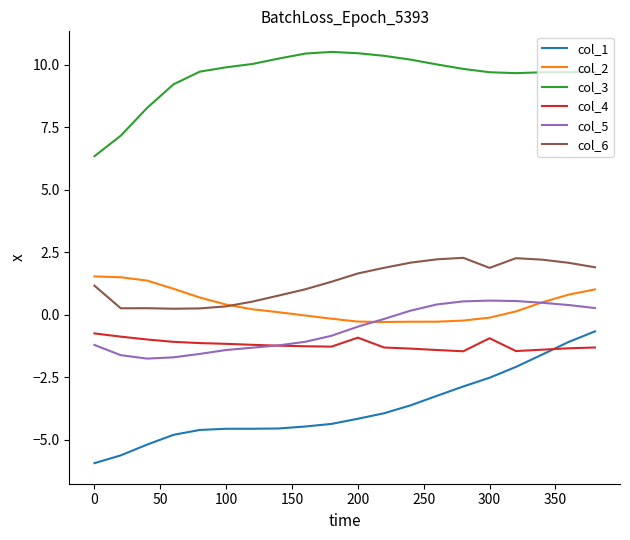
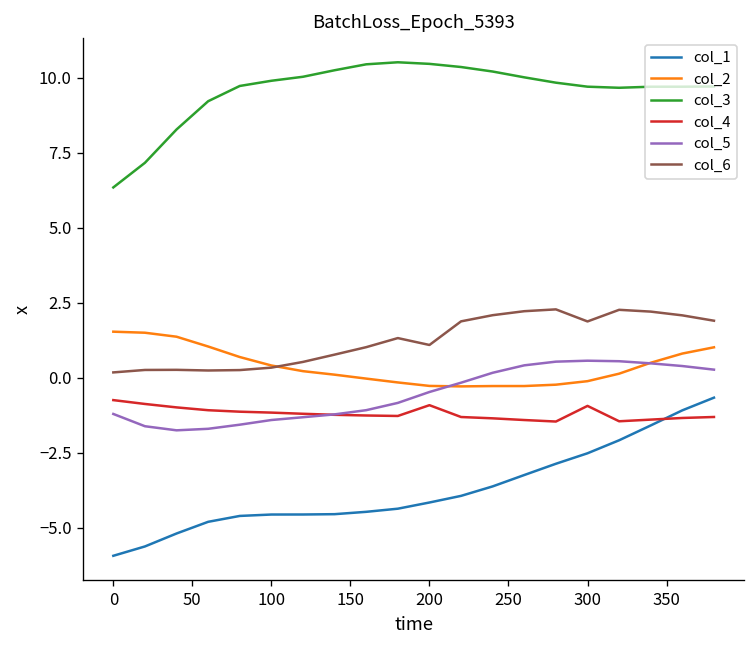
  {
    "col_1": {
      "0": -5.9,
      "100": -4.6,
      "200": -4.2,
      "300": -2.5
    },
    "col_2": {
      "0": 1.5,
      "200": -0.3,
      "300": -0.1
    },
    "col_3": {
      "0": 6.3,
      "100": 9.9,
      "200": 10.5,
      "300": 9.7
    },
    "col_4": {
      "0": -0.8,
      "100": -1.2,
      "200": -0.9,
      "300": -0.9
    },
    "col_5": {
      "0": -1.2,
      "100": -1.4,
      "200": -0.5,
      "300": 0.6
    },
    "col_6": {
-     "0": 1.2,
-     "200": 1.6,
+     "0": 0.2,
+     "200": 1.1,
      "300": 1.9
    }
  }
